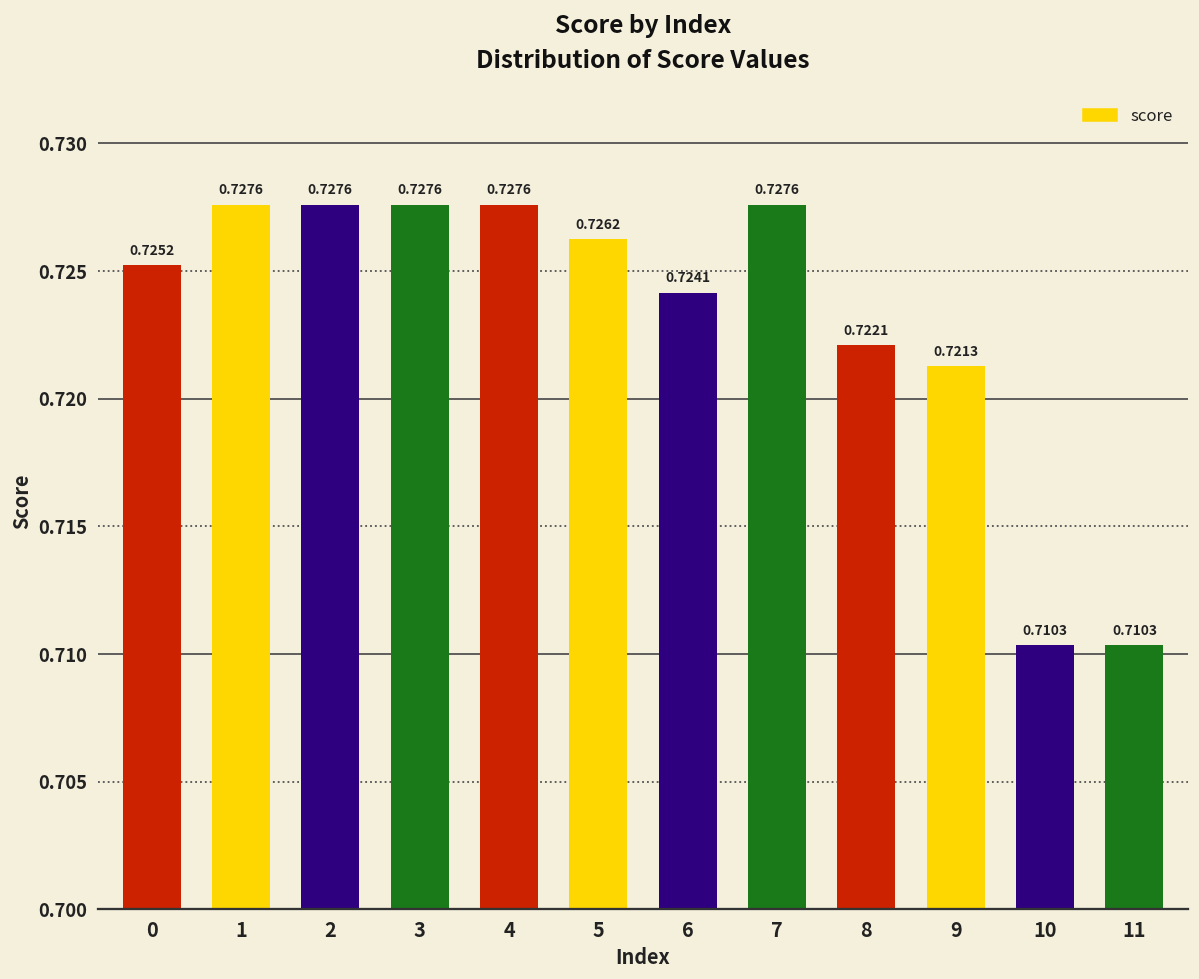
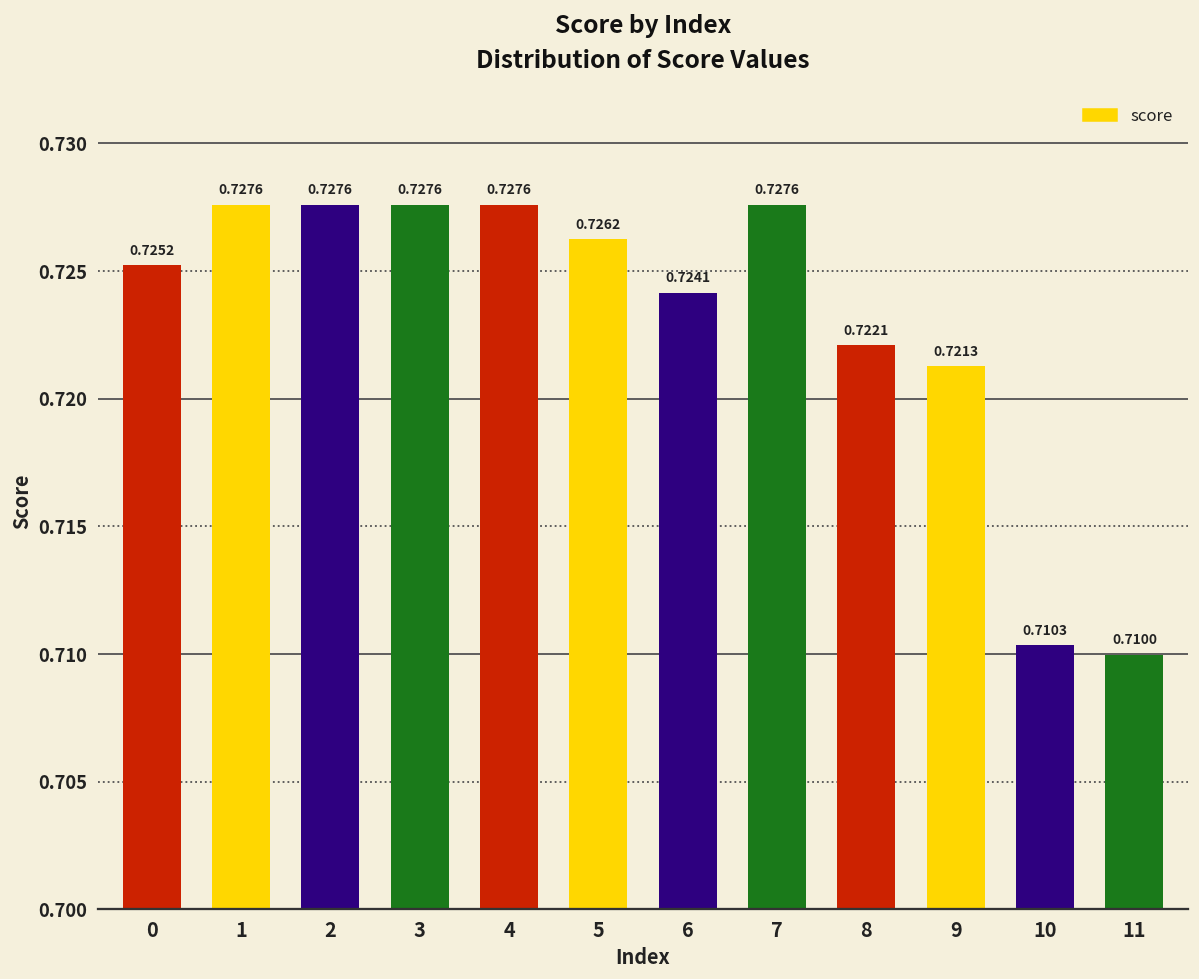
  {
    "0": 0.7252,
    "1": 0.7276,
    "2": 0.7276,
    "3": 0.7276,
    "4": 0.7276,
    "5": 0.7262,
    "6": 0.7241,
    "7": 0.7276,
    "8": 0.7221,
    "9": 0.7213,
    "10": 0.7103,
-   "11": 0.7103
+   "11": 0.7100
  }
